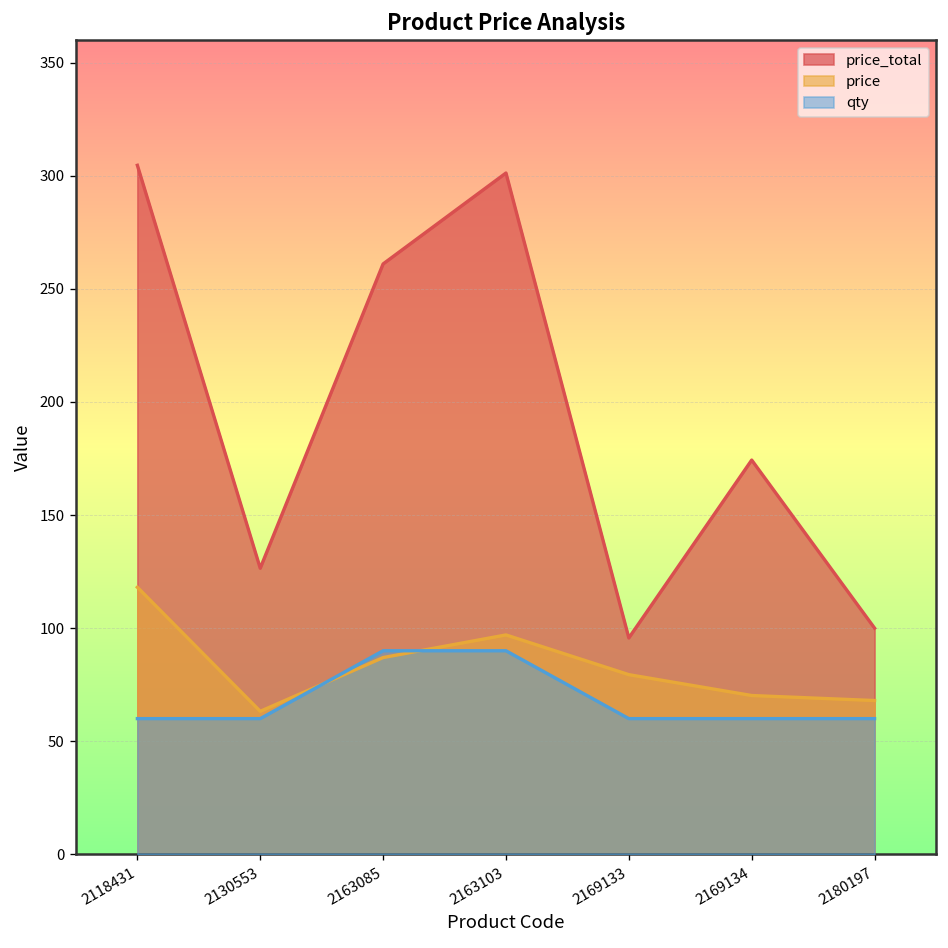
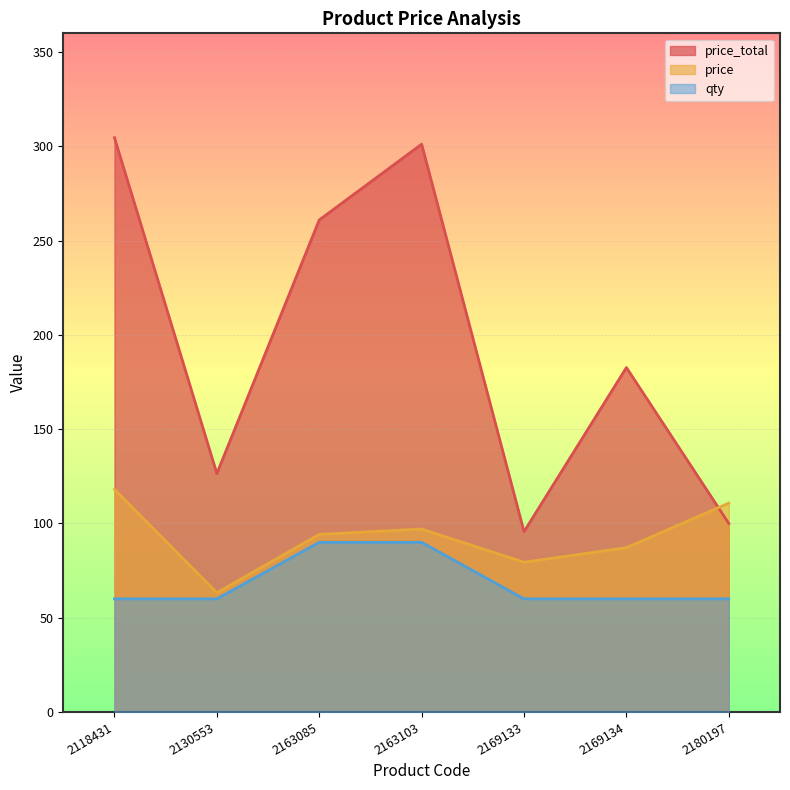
  {
    "price_total": {
      "2118431": 305,
      "2130553": 126,
      "2163085": 261,
      "2163103": 301,
      "2169133": 96,
-     "2169134": 174,
+     "2169134": 183,
      "2180197": 100
    },
    "price": {
      "2118431": 118,
      "2130553": 63,
-     "2163085": 87,
+     "2163085": 94,
      "2163103": 97,
      "2169133": 79,
-     "2169134": 70,
-     "2180197": 68
+     "2169134": 87,
+     "2180197": 111
    },
    "qty": {
      "2118431": 60,
      "2130553": 60,
      "2163085": 90,
      "2163103": 90,
      "2169133": 60,
      "2169134": 60,
      "2180197": 60
    }
  }
